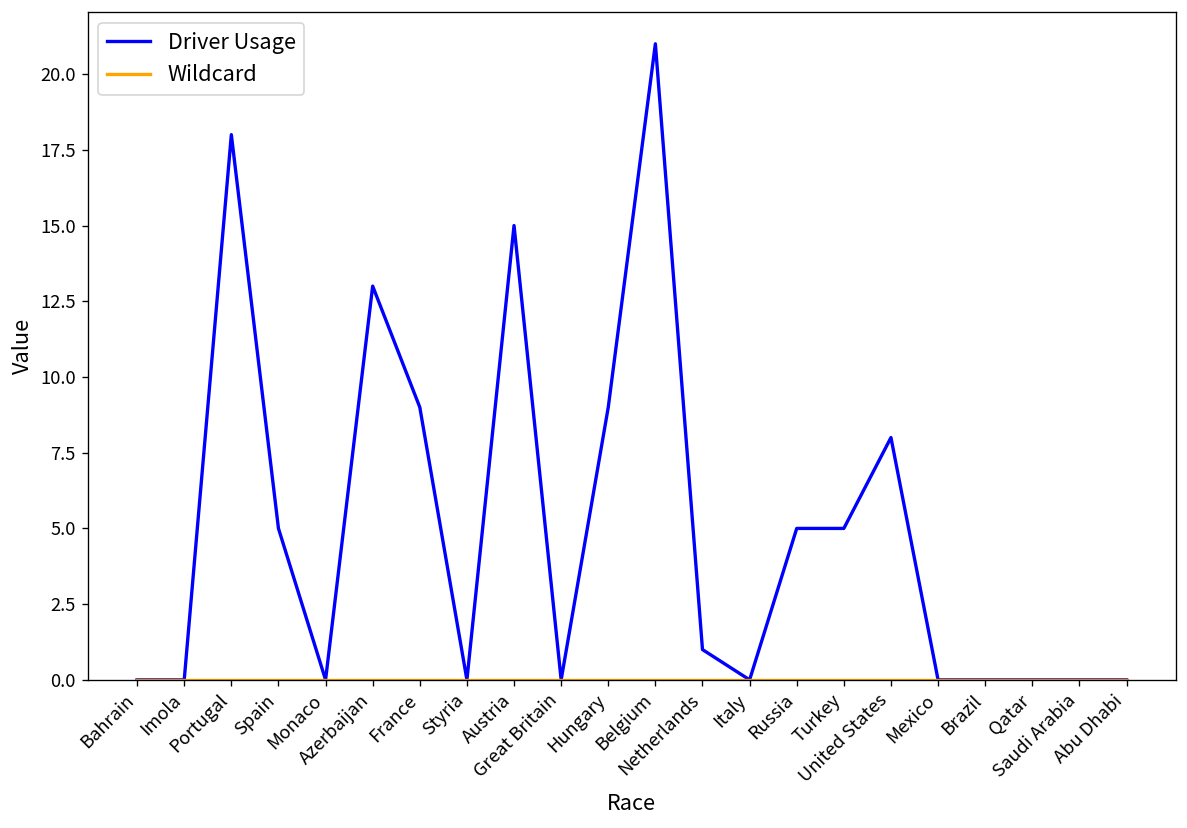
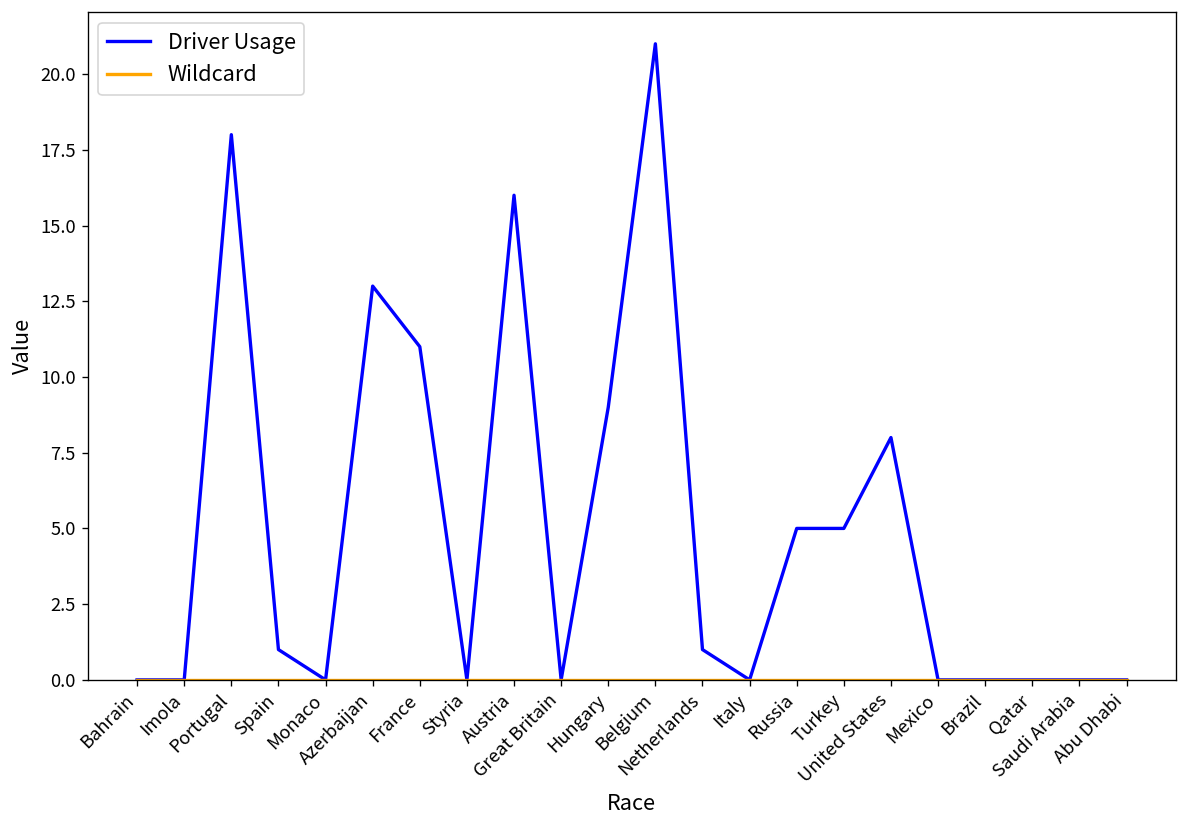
  {
    "Driver Usage": {
      "Portugal": 18,
-     "Spain": 5,
+     "Spain": 1,
      "Azerbaijan": 13,
-     "France": 9,
-     "Austria": 15,
+     "France": 11,
+     "Austria": 16,
      "Hungary": 9,
      "Belgium": 21,
      "Netherlands": 1,
      "Russia": 5,
      "Turkey": 5,
      "United States": 8
    },
    "Wildcard": {
      "Portugal": 0,
      "Spain": 0,
      "Azerbaijan": 0,
      "France": 0,
      "Austria": 0,
      "Hungary": 0,
      "Belgium": 0,
      "Netherlands": 0,
      "Russia": 0,
      "Turkey": 0,
      "United States": 0
    }
  }
